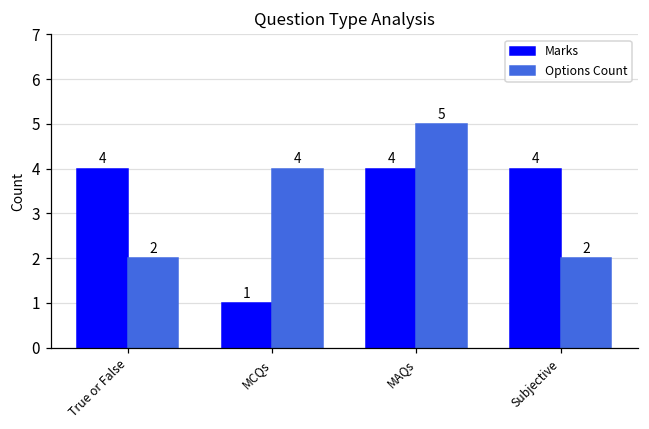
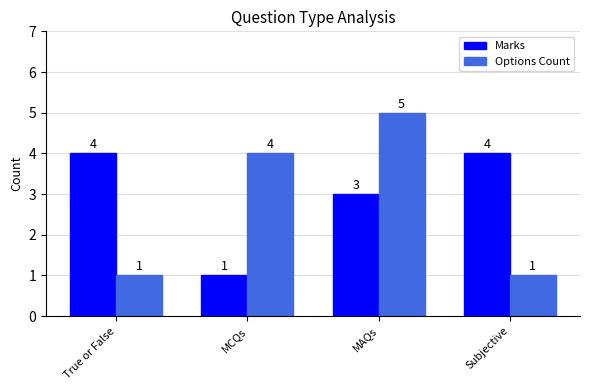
  {
    "Marks": {
      "True or False": 4,
      "MCQs": 1,
-     "MAQs": 4,
+     "MAQs": 3,
      "Subjective": 4
    },
    "Options Count": {
-     "True or False": 2,
+     "True or False": 1,
      "MCQs": 4,
      "MAQs": 5,
-     "Subjective": 2
+     "Subjective": 1
    }
  }
